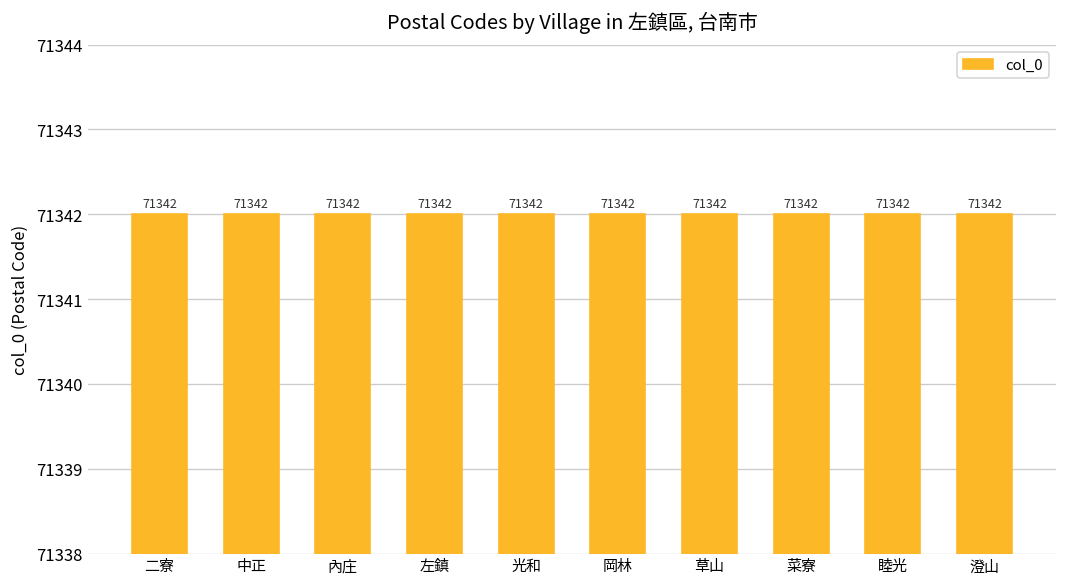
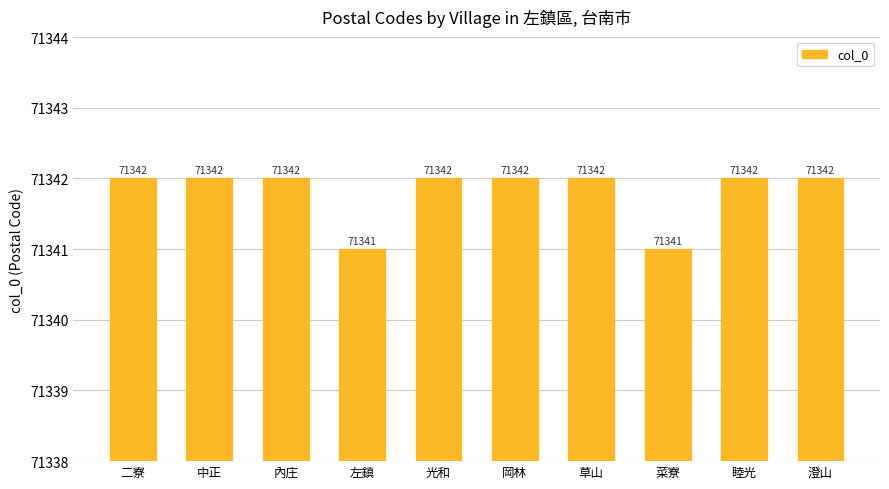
  {
    "二寮": 71342,
    "中正": 71342,
    "內庄": 71342,
-   "左鎮": 71342,
+   "左鎮": 71341,
    "光和": 71342,
    "岡林": 71342,
    "草山": 71342,
-   "菜寮": 71342,
+   "菜寮": 71341,
    "睦光": 71342,
    "澄山": 71342
  }
